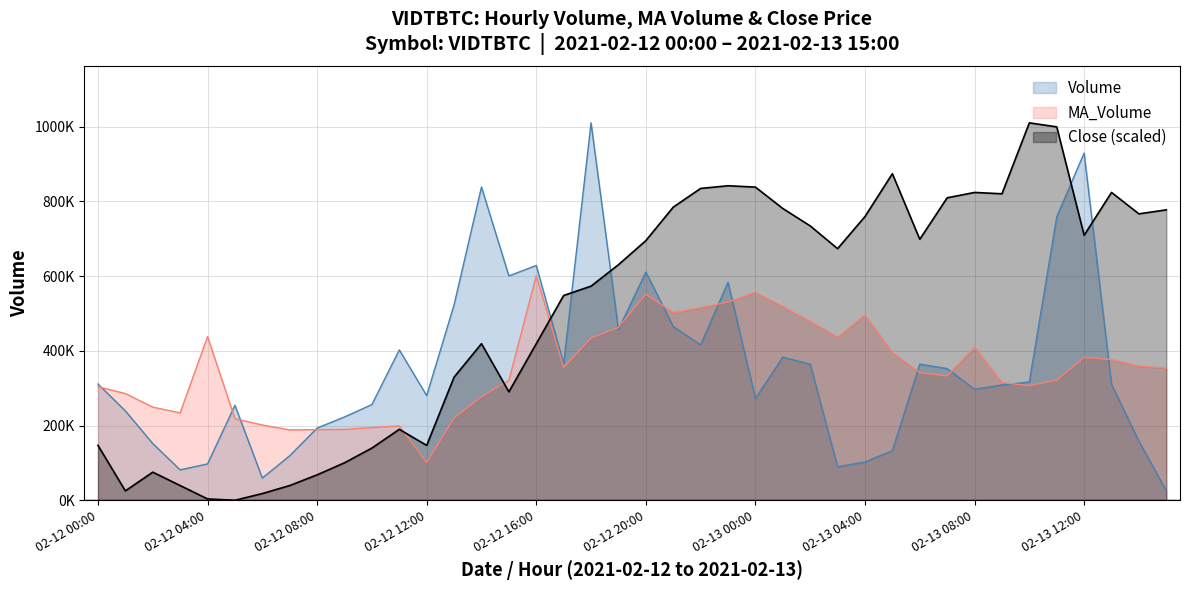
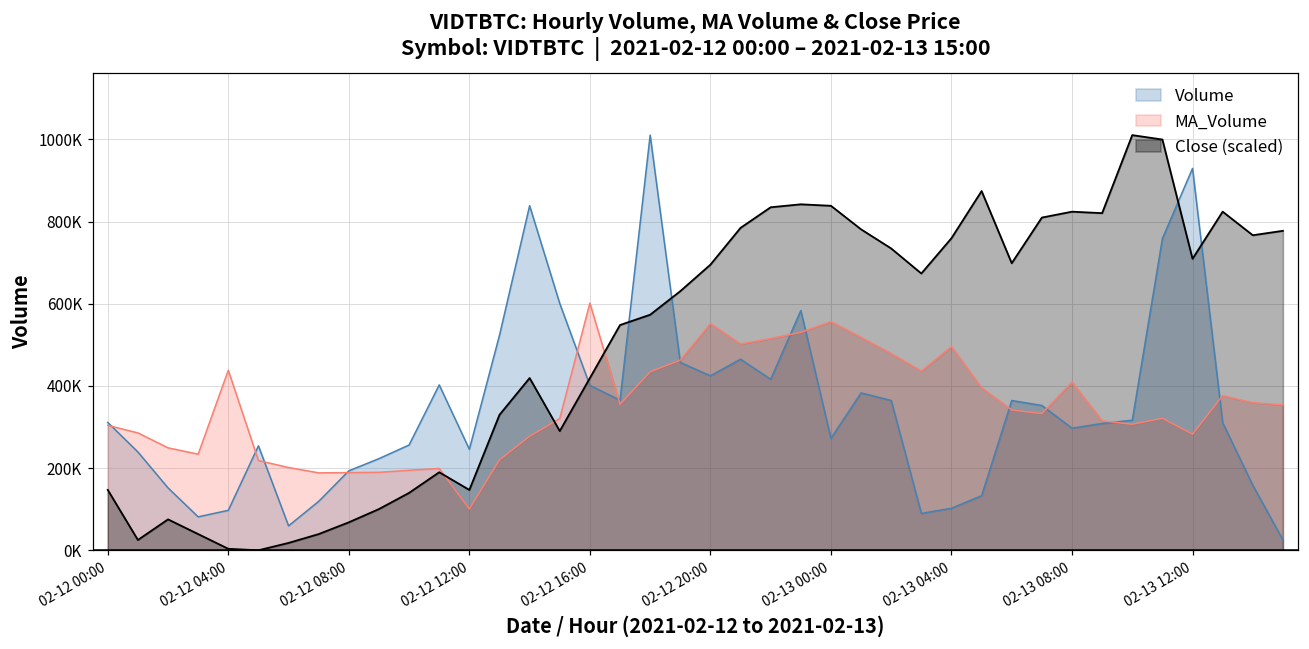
  {
    "Volume": {
      "02-12 00:00": 310000,
      "02-12 04:00": 100000,
-     "02-12 12:00": 280000,
-     "02-12 16:00": 630000,
-     "02-12 20:00": 610000,
+     "02-12 12:00": 250000,
+     "02-12 16:00": 400000,
+     "02-12 20:00": 420000,
      "02-13 00:00": 270000,
      "02-13 04:00": 100000,
      "02-13 08:00": 300000,
      "02-13 12:00": 930000
    },
    "MA_Volume": {
      "02-12 00:00": 300000,
      "02-12 04:00": 440000,
      "02-12 12:00": 100000,
      "02-12 16:00": 600000,
      "02-12 20:00": 550000,
      "02-13 00:00": 560000,
      "02-13 04:00": 500000,
      "02-13 08:00": 410000,
-     "02-13 12:00": 380000
+     "02-13 12:00": 280000
    },
    "Close (scaled)": {
      "02-12 00:00": 150000,
      "02-12 04:00": 0,
      "02-12 08:00": 70000,
      "02-12 12:00": 150000,
      "02-12 16:00": 420000,
      "02-12 20:00": 690000,
      "02-13 00:00": 840000,
      "02-13 04:00": 760000,
      "02-13 08:00": 820000,
      "02-13 12:00": 710000
    }
  }
